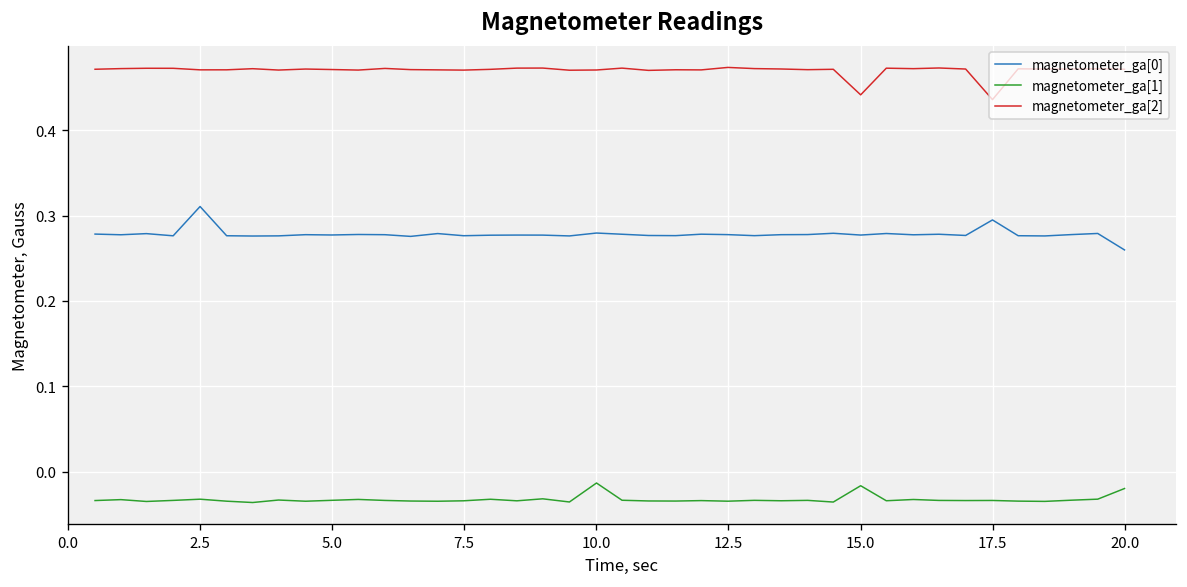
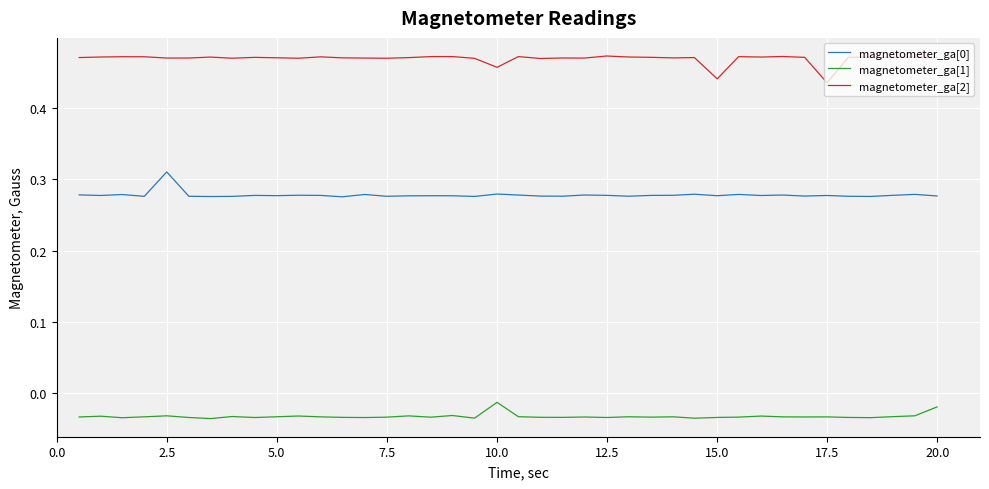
  {
    "magnetometer_ga[0]": {
      "2.5": 0.31,
      "10.0": 0.28,
      "15.0": 0.28,
-     "17.5": 0.29,
-     "20.0": 0.26
+     "17.5": 0.28,
+     "20.0": 0.28
    },
    "magnetometer_ga[1]": {
      "2.5": -0.03,
      "10.0": -0.01,
-     "15.0": -0.02,
+     "15.0": -0.03,
      "17.5": -0.03,
      "20.0": -0.02
    },
    "magnetometer_ga[2]": {
      "2.5": 0.47,
-     "10.0": 0.47,
+     "10.0": 0.46,
      "15.0": 0.44
    }
  }
